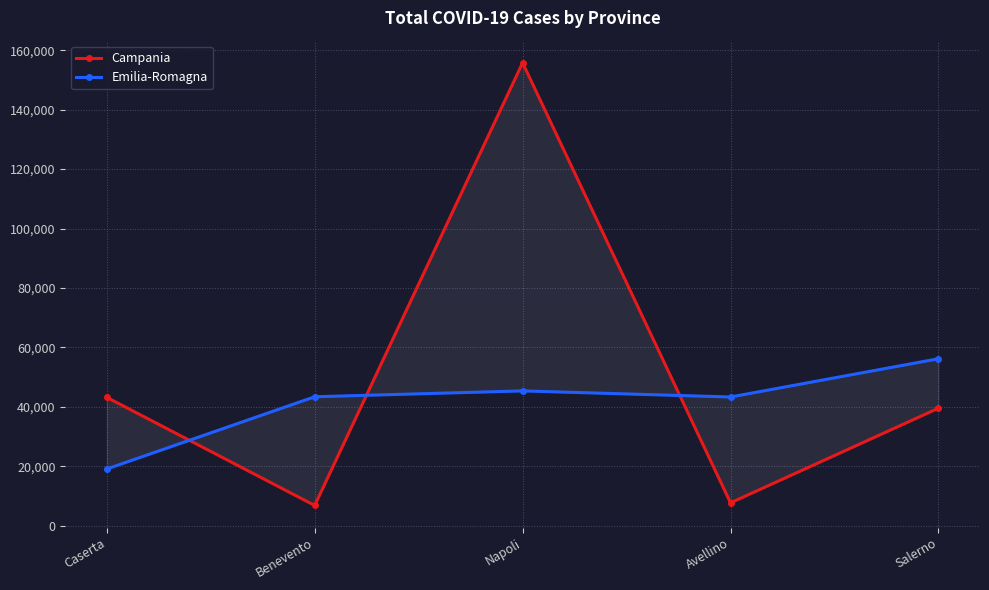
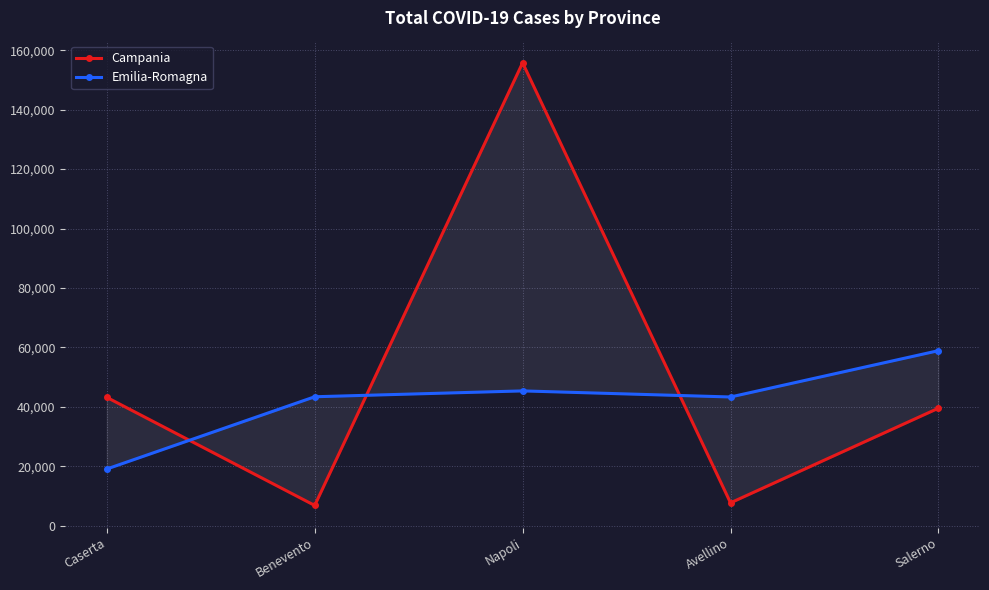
  {
    "Campania": {
      "Benevento": "7,000",
      "Avellino": "8,000",
      "Salerno": "40,000"
    },
    "Emilia-Romagna": {
      "Caserta": "19,000",
      "Napoli": "45,000",
-     "Salerno": "56,000"
+     "Salerno": "59,000"
    }
  }
